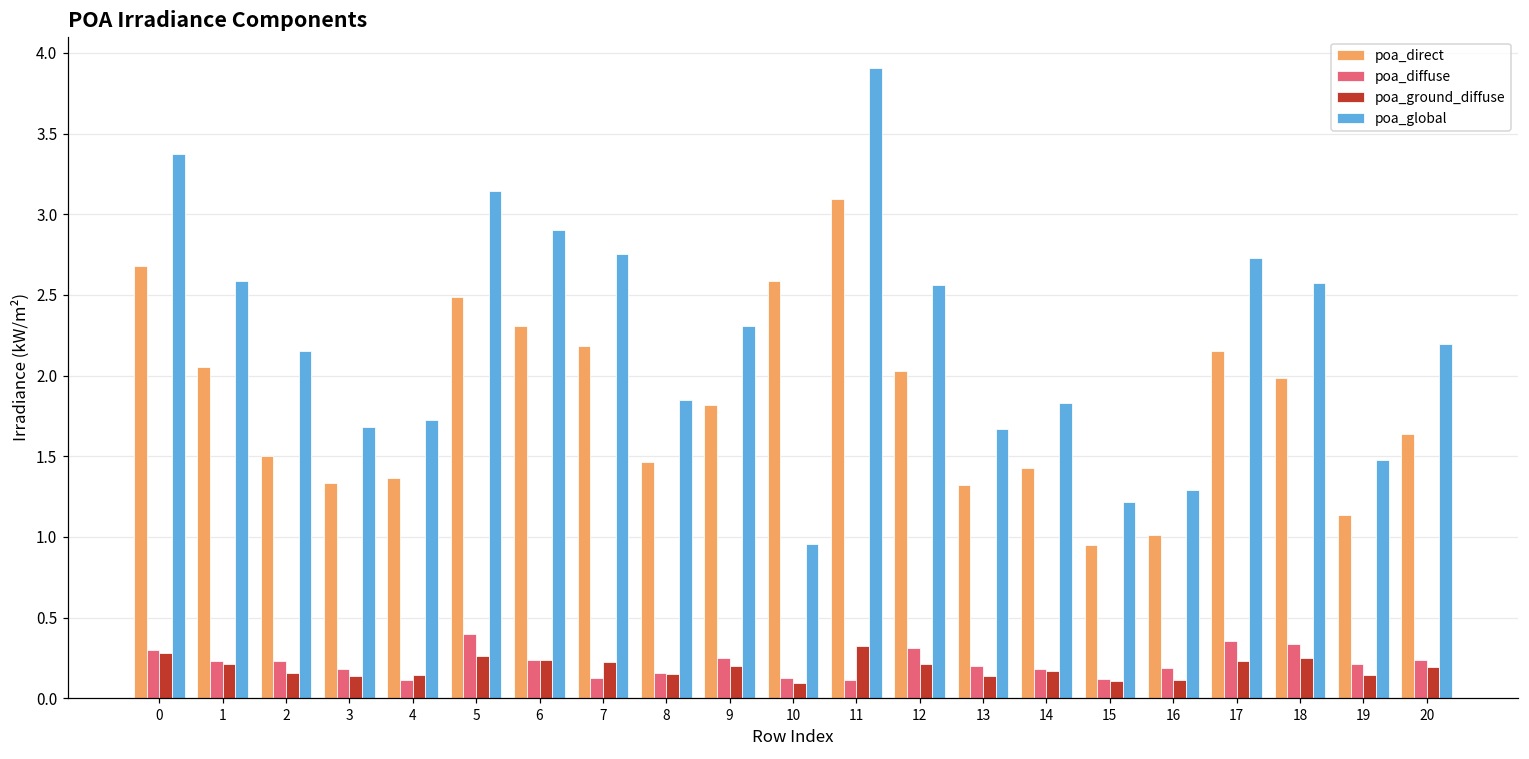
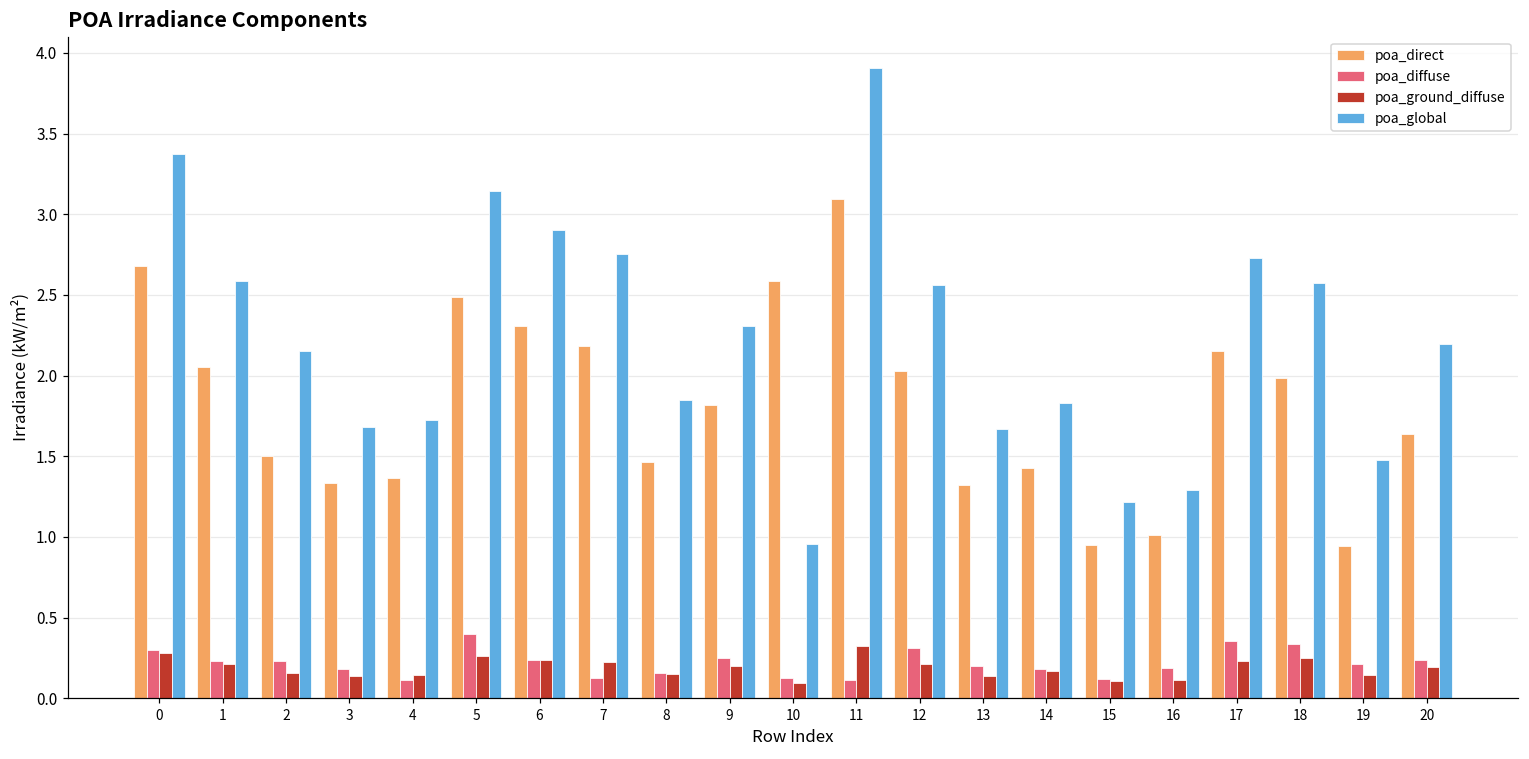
  {
    "poa_direct": {
      "0": 2.68,
      "1": 2.05,
      "2": 1.50,
      "3": 1.33,
      "4": 1.37,
      "5": 2.49,
      "6": 2.31,
      "7": 2.18,
      "8": 1.47,
      "9": 1.82,
      "10": 2.59,
      "11": 3.10,
      "12": 2.03,
      "13": 1.32,
      "14": 1.43,
      "15": 0.95,
      "16": 1.01,
      "17": 2.15,
      "18": 1.99,
-     "19": 1.14,
+     "19": 0.95,
      "20": 1.64
    },
    "poa_diffuse": {
      "0": 0.30,
      "1": 0.23,
      "2": 0.23,
      "3": 0.18,
      "4": 0.12,
      "5": 0.40,
      "6": 0.24,
      "7": 0.12,
      "8": 0.15,
      "9": 0.25,
      "10": 0.13,
      "11": 0.11,
      "12": 0.31,
      "13": 0.20,
      "14": 0.18,
      "15": 0.12,
      "16": 0.19,
      "17": 0.36,
      "18": 0.34,
      "19": 0.21,
      "20": 0.23
    },
    "poa_ground_diffuse": {
      "0": 0.28,
      "1": 0.21,
      "2": 0.16,
      "3": 0.14,
      "4": 0.14,
      "5": 0.26,
      "6": 0.24,
      "7": 0.23,
      "8": 0.15,
      "9": 0.20,
      "10": 0.09,
      "11": 0.32,
      "12": 0.21,
      "13": 0.14,
      "14": 0.17,
      "15": 0.11,
      "16": 0.12,
      "17": 0.23,
      "18": 0.25,
      "19": 0.14,
      "20": 0.19
    },
    "poa_global": {
      "0": 3.38,
      "1": 2.58,
      "2": 2.15,
      "3": 1.68,
      "4": 1.72,
      "5": 3.14,
      "6": 2.90,
      "7": 2.75,
      "8": 1.85,
      "9": 2.31,
      "10": 0.96,
      "11": 3.91,
      "12": 2.56,
      "13": 1.67,
      "14": 1.83,
      "15": 1.22,
      "16": 1.29,
      "17": 2.73,
      "18": 2.57,
      "19": 1.47,
      "20": 2.20
    }
  }
